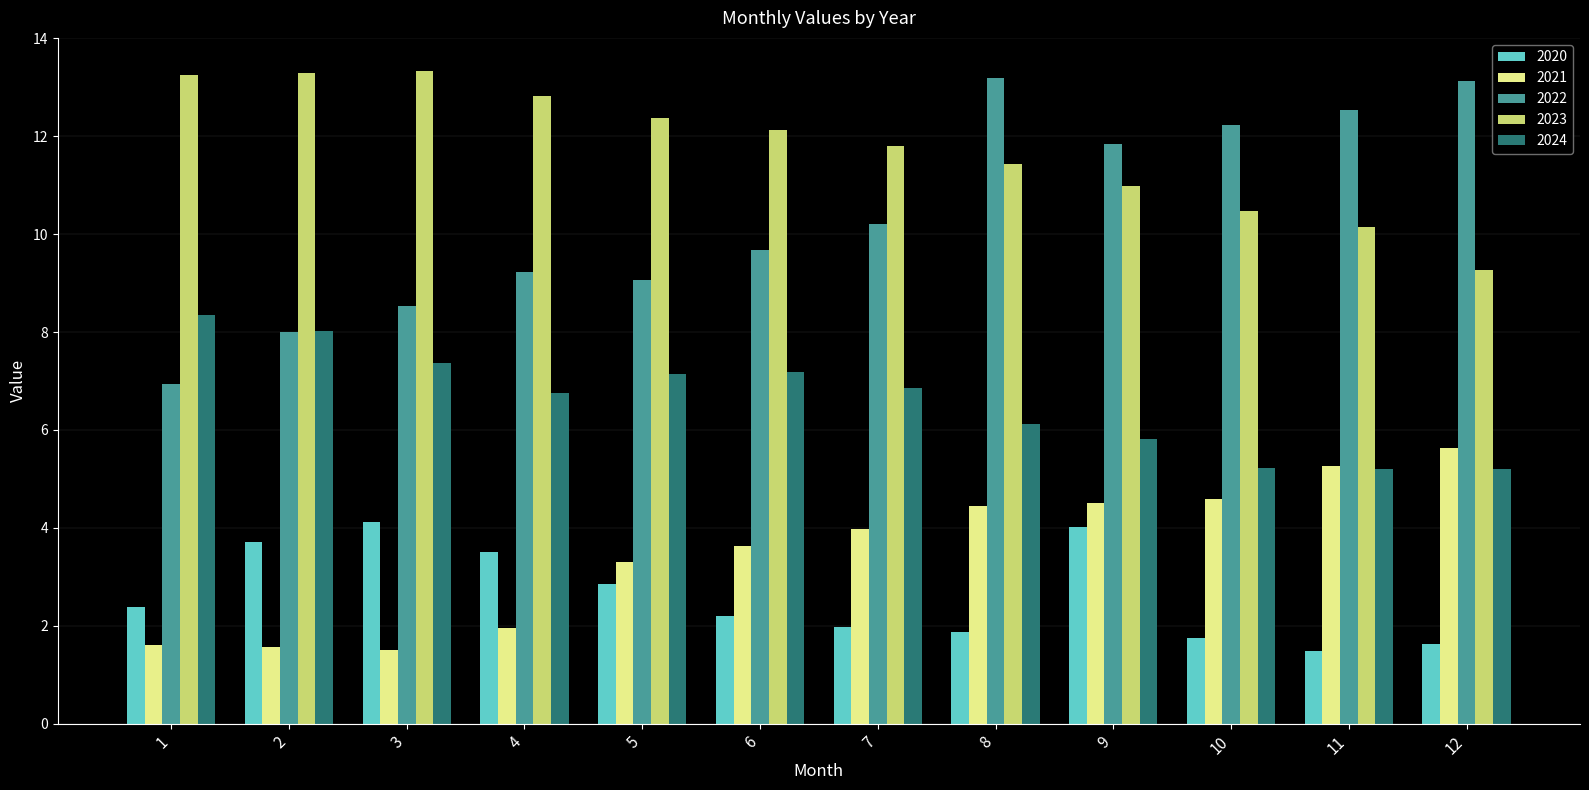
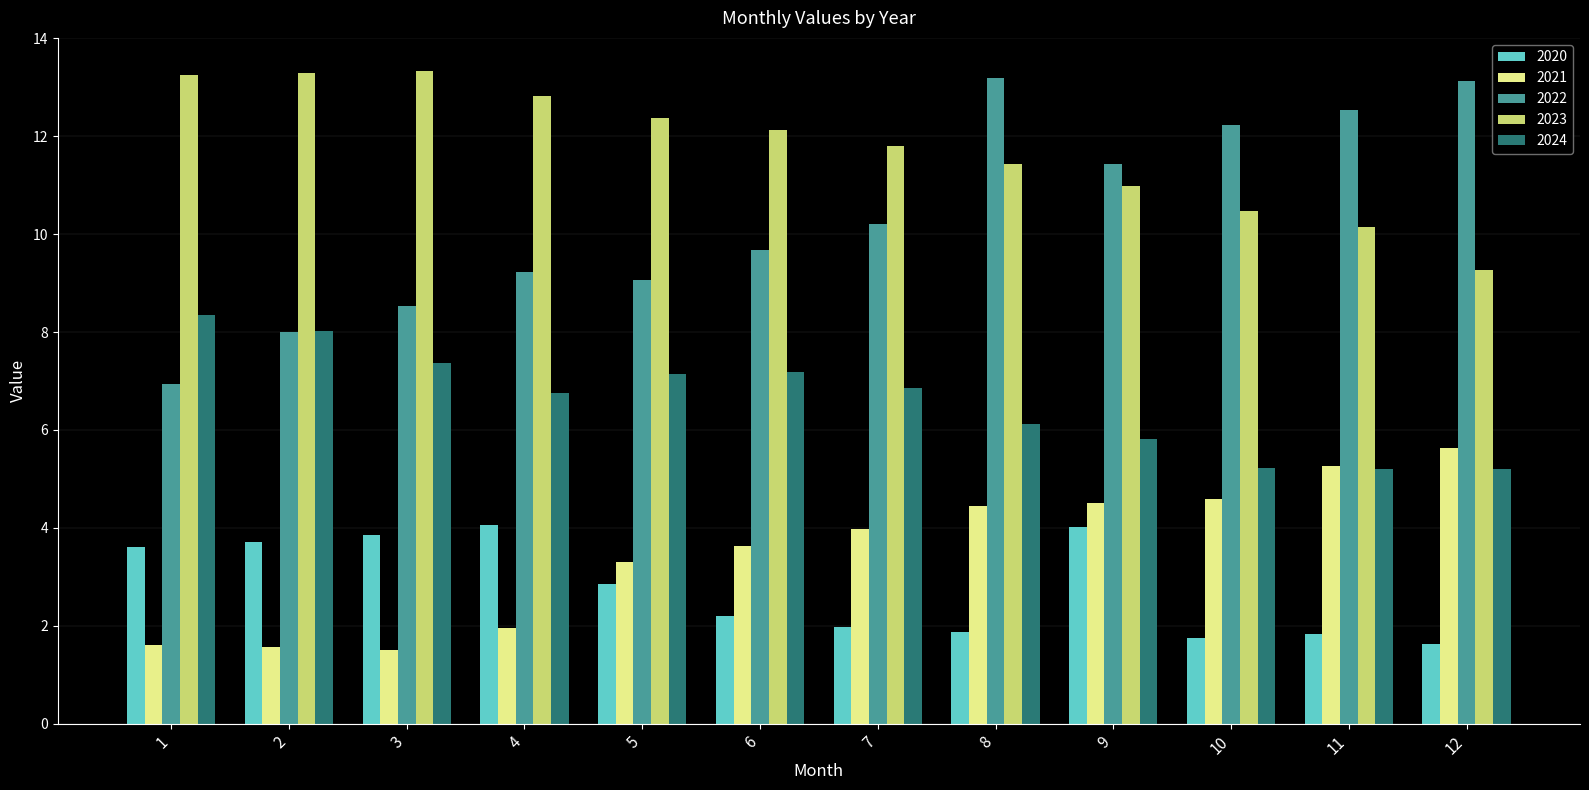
  {
    "2020": {
-     "1": 2.4,
+     "1": 3.6,
      "2": 3.7,
-     "3": 4.1,
-     "4": 3.5,
+     "3": 3.8,
+     "4": 4.1,
      "5": 2.9,
      "6": 2.2,
      "7": 2.0,
      "8": 1.9,
      "9": 4.0,
      "10": 1.7,
-     "11": 1.5,
+     "11": 1.8,
      "12": 1.6
    },
    "2022": {
      "1": 6.9,
      "2": 8.0,
      "3": 8.5,
      "4": 9.2,
      "5": 9.1,
      "6": 9.7,
      "7": 10.2,
      "8": 13.2,
-     "9": 11.8,
+     "9": 11.4,
      "10": 12.2,
      "11": 12.5,
      "12": 13.1
    },
    "2024": {
      "1": 8.3,
      "2": 8.0,
      "3": 7.4,
      "4": 6.8,
      "5": 7.2,
      "6": 7.2,
      "7": 6.9,
      "8": 6.1,
      "9": 5.8,
      "10": 5.2,
      "11": 5.2,
      "12": 5.2
    }
  }
